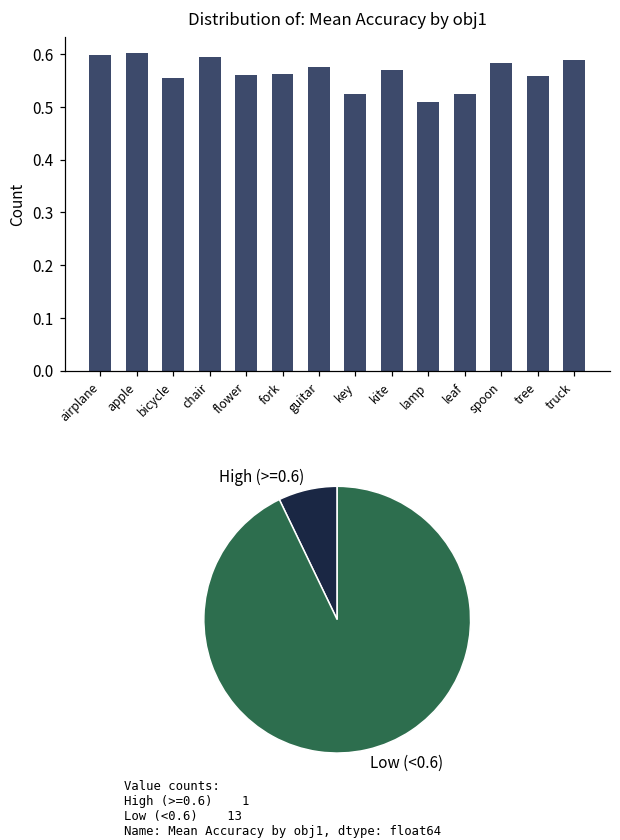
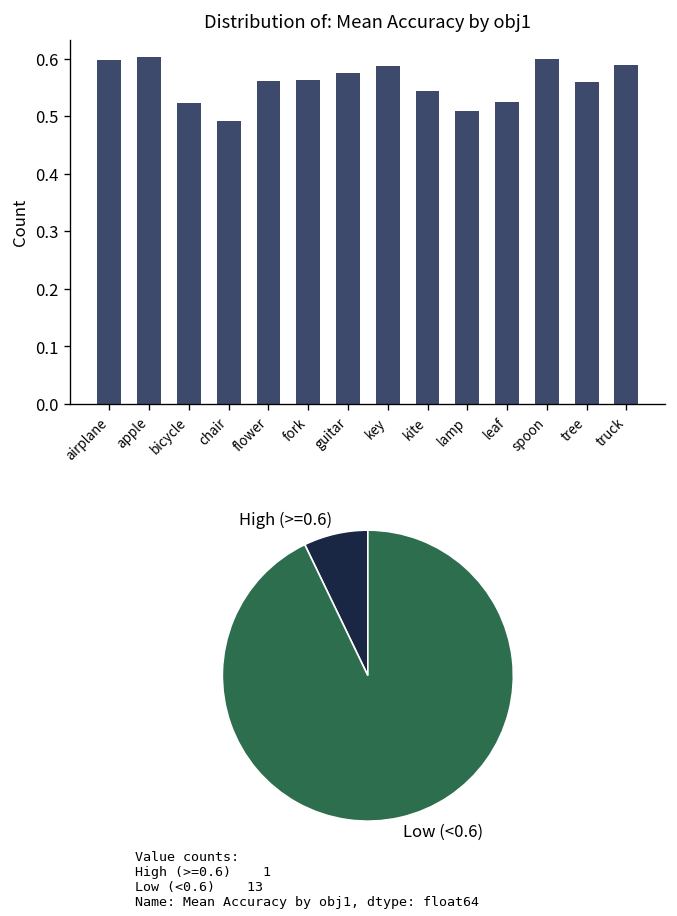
  {
    "Distribution of: Mean Accuracy by obj1": {
      "airplane": 0.60,
      "apple": 0.60,
-     "bicycle": 0.56,
-     "chair": 0.59,
+     "bicycle": 0.52,
+     "chair": 0.49,
      "flower": 0.56,
      "fork": 0.56,
      "guitar": 0.58,
-     "key": 0.52,
-     "kite": 0.57,
+     "key": 0.59,
+     "kite": 0.54,
      "lamp": 0.51,
      "leaf": 0.52,
-     "spoon": 0.58,
+     "spoon": 0.60,
      "tree": 0.56,
      "truck": 0.59
    }
  }
